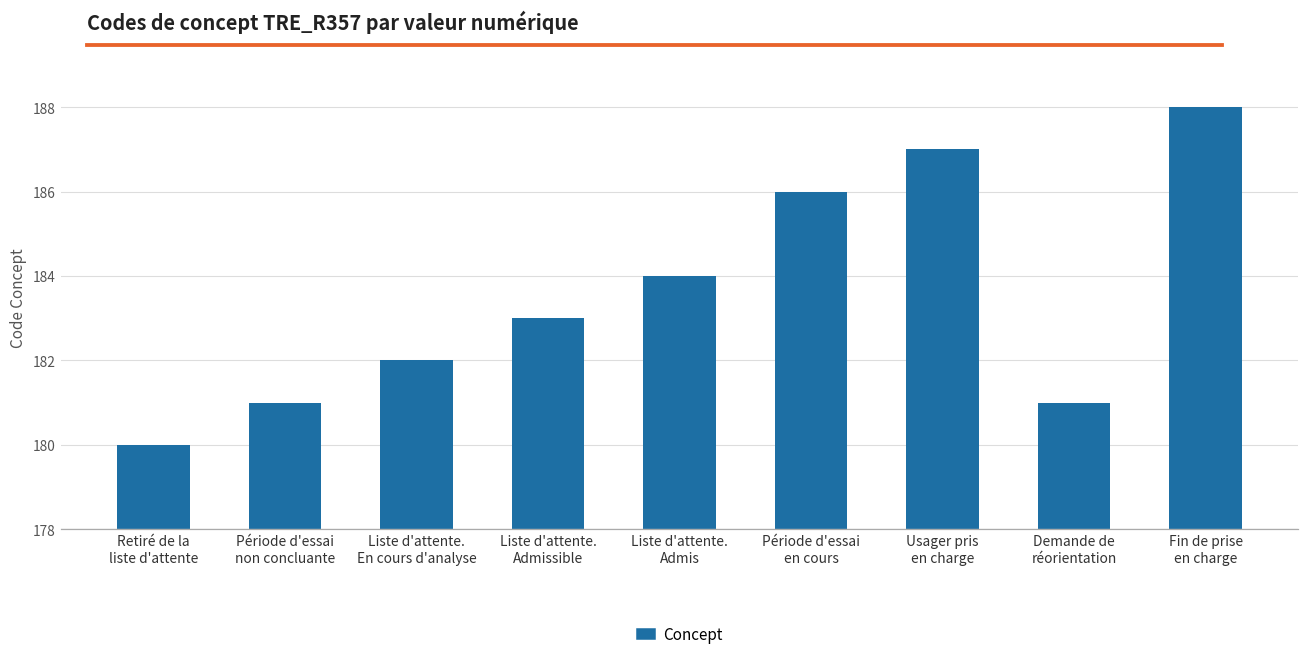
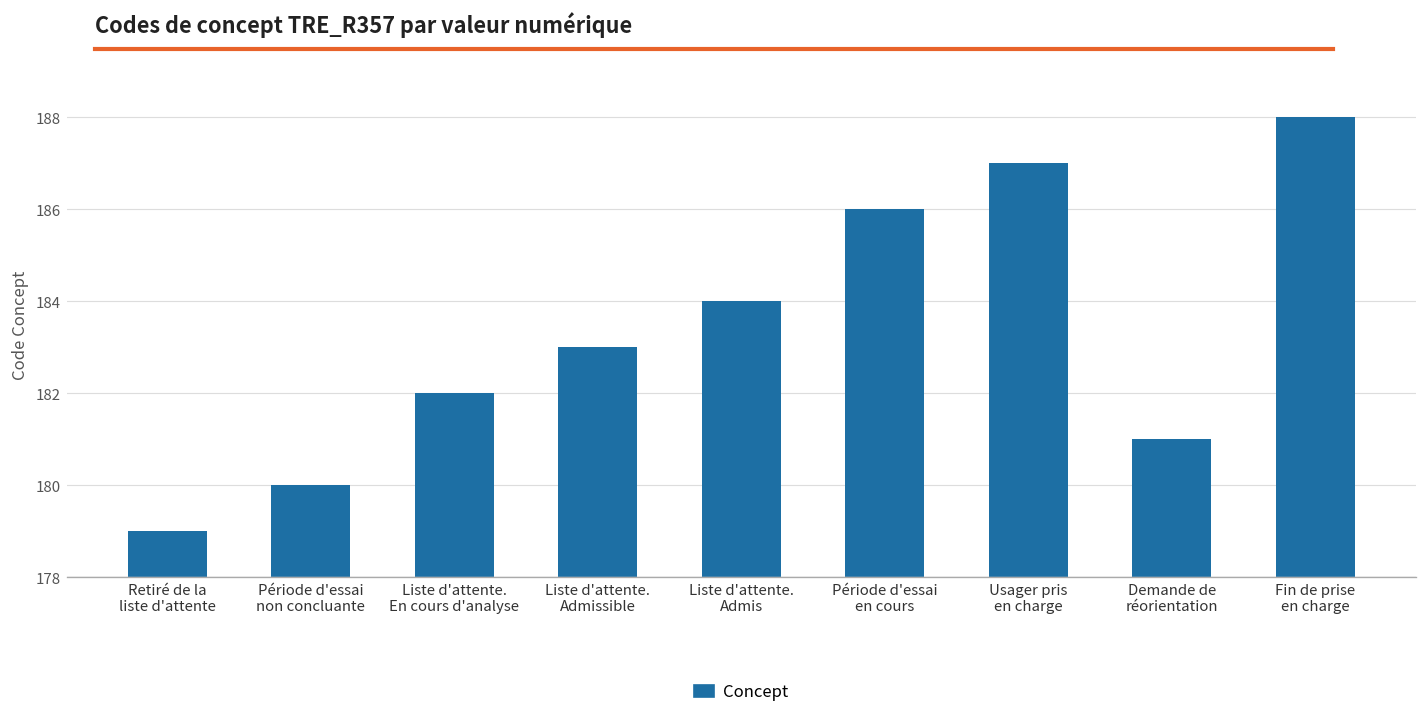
  {
-   "Retiré de la liste d'attente": 180,
-   "Période d'essai non concluante": 181,
+   "Retiré de la liste d'attente": 179,
+   "Période d'essai non concluante": 180,
    "Liste d'attente. En cours d'analyse": 182,
    "Liste d'attente. Admissible": 183,
    "Liste d'attente. Admis": 184,
    "Période d'essai en cours": 186,
    "Usager pris en charge": 187,
    "Demande de réorientation": 181,
    "Fin de prise en charge": 188
  }
